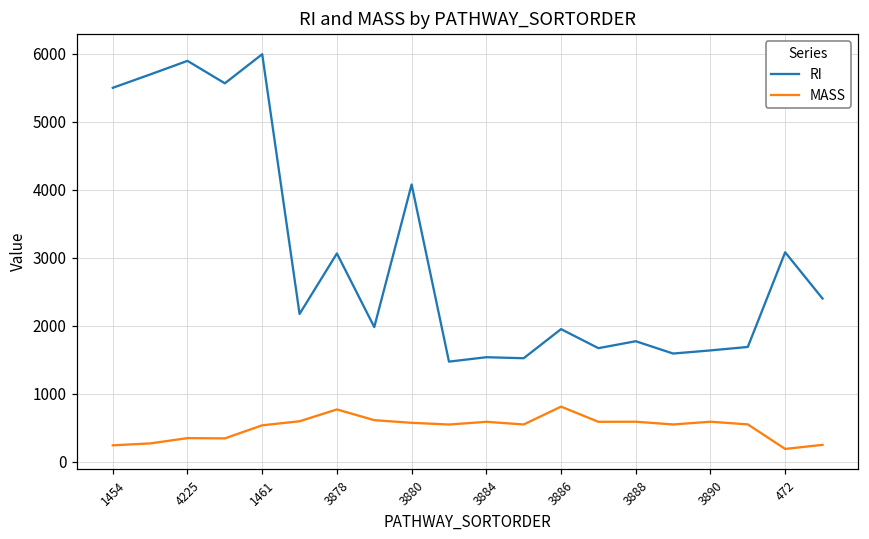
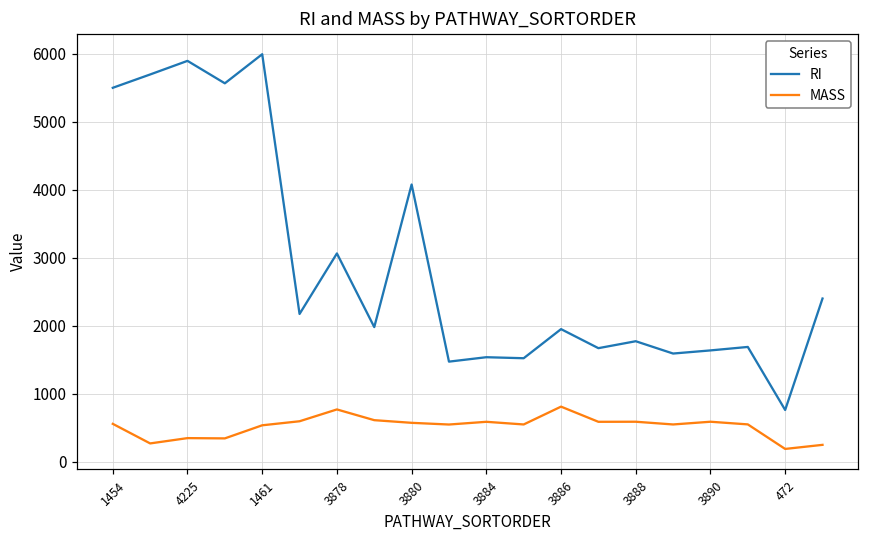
  {
    "RI": {
      "1454": 5500,
      "4225": 5900,
      "1461": 6000,
      "3878": 3100,
      "3880": 4100,
      "3884": 1500,
      "3886": 2000,
      "3888": 1800,
      "3890": 1600,
-     "472": 3100
+     "472": 800
    },
    "MASS": {
-     "1454": 200,
+     "1454": 600,
      "4225": 300,
      "1461": 500,
      "3878": 800,
      "3880": 600,
      "3884": 600,
      "3886": 800,
      "3888": 600,
      "3890": 600,
      "472": 200
    }
  }
